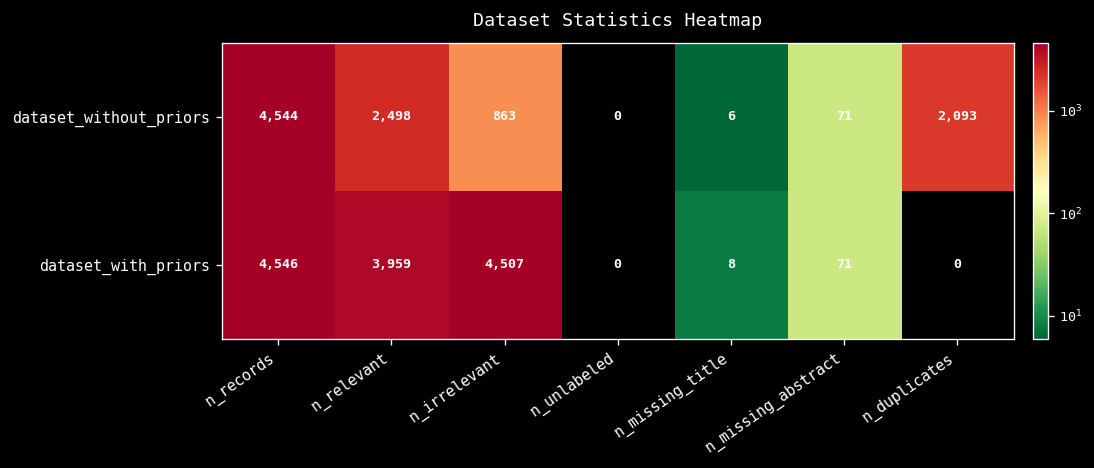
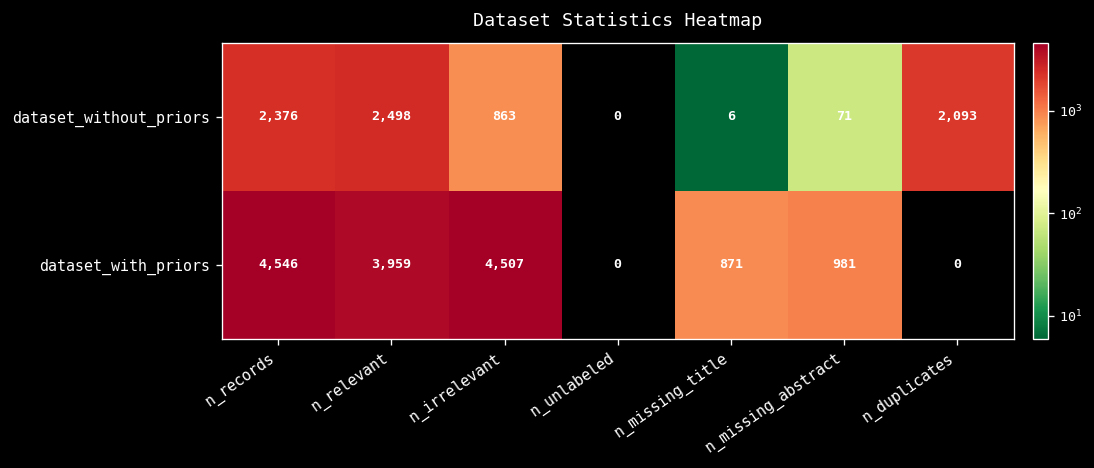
  {
    "dataset_without_priors": {
-     "n_records": "4,544",
+     "n_records": "2,376",
      "n_relevant": "2,498",
      "n_irrelevant": "863",
      "n_unlabeled": "0",
      "n_missing_title": "6",
      "n_missing_abstract": "71",
      "n_duplicates": "2,093"
    },
    "dataset_with_priors": {
      "n_records": "4,546",
      "n_relevant": "3,959",
      "n_irrelevant": "4,507",
      "n_unlabeled": "0",
-     "n_missing_title": "8",
-     "n_missing_abstract": "71",
+     "n_missing_title": "871",
+     "n_missing_abstract": "981",
      "n_duplicates": "0"
    }
  }
